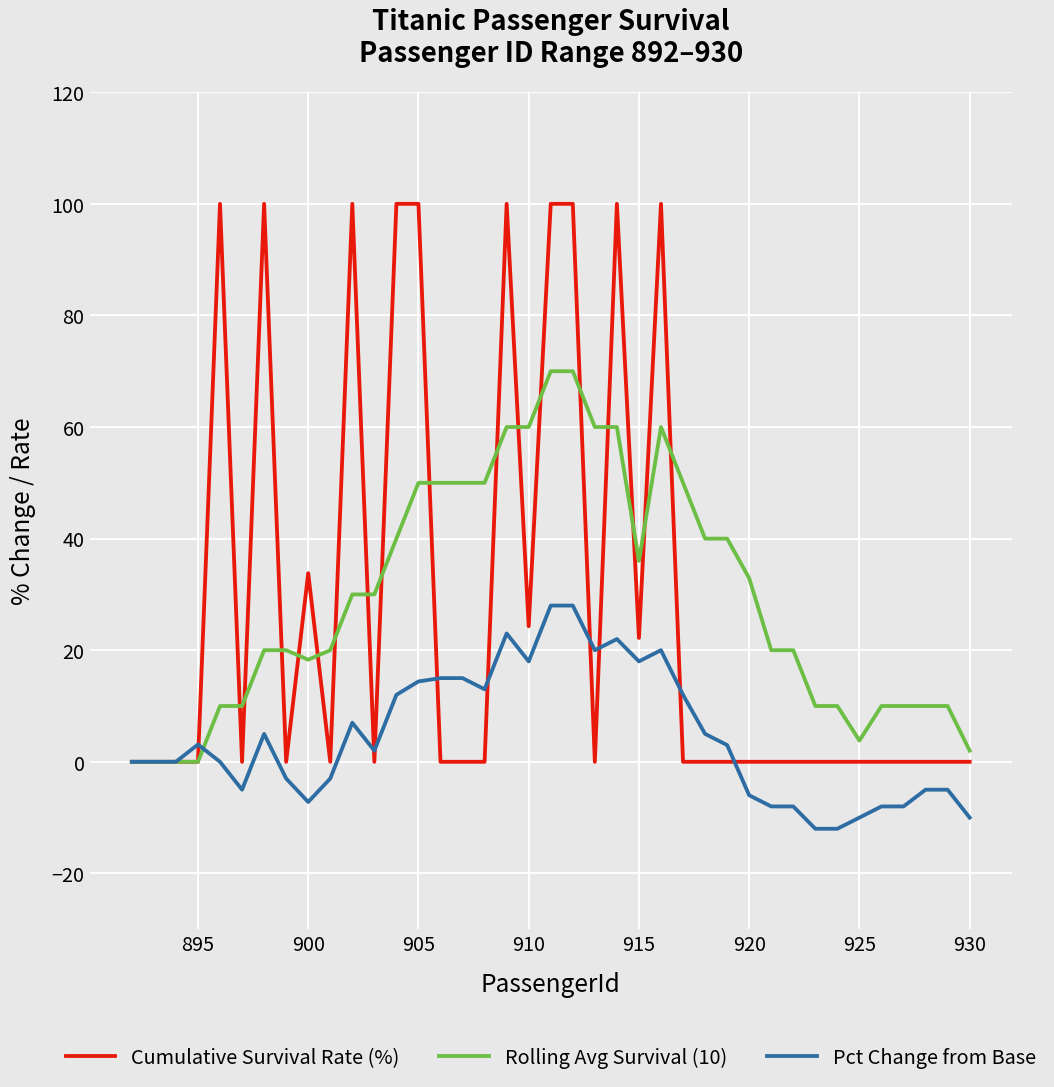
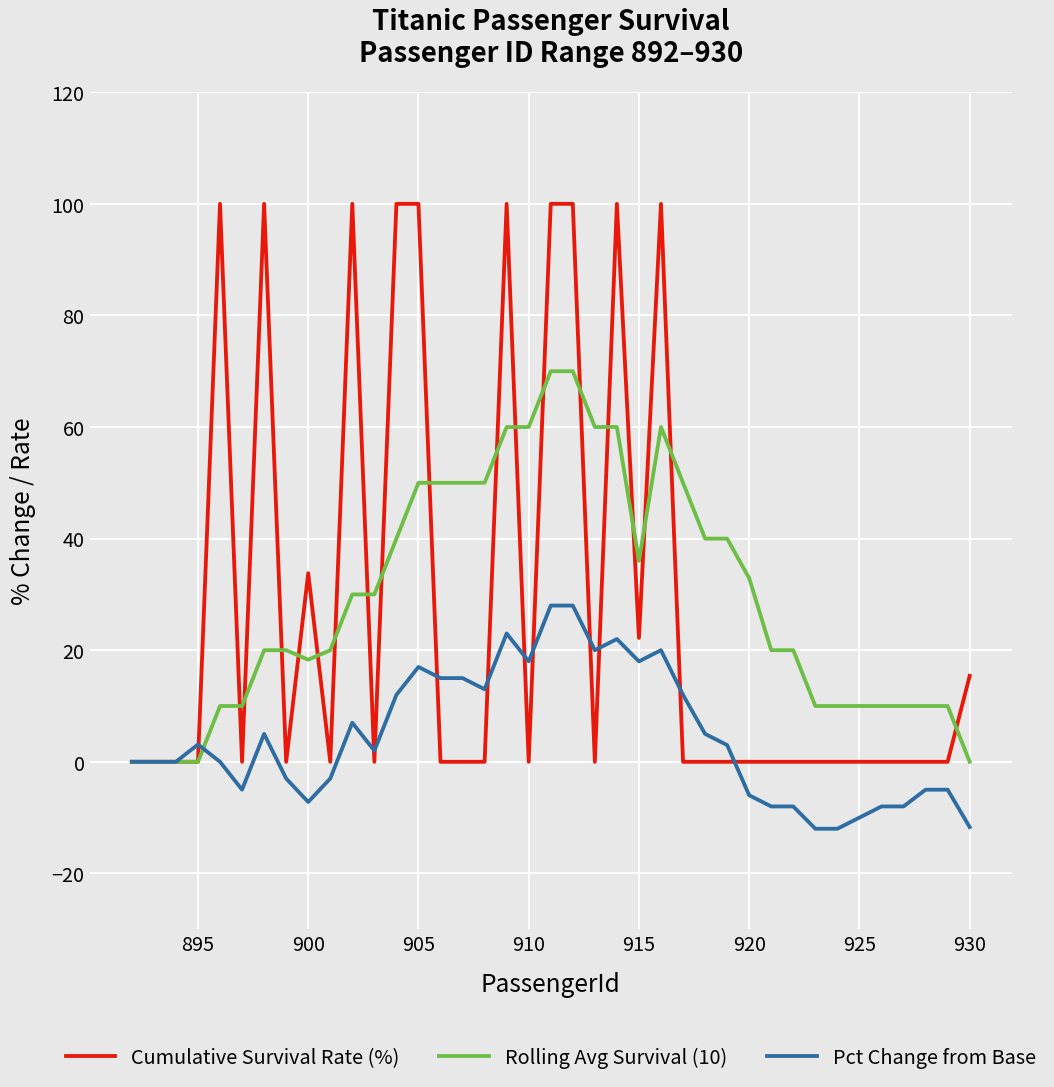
  {
    "Cumulative Survival Rate (%)": {
      "900": 34,
      "905": 100,
-     "910": 24,
+     "910": 0,
      "915": 22,
      "920": 0,
      "925": 0,
-     "930": 0
+     "930": 15
    },
    "Rolling Avg Survival (10)": {
      "900": 18,
      "905": 50,
      "910": 60,
      "915": 36,
      "920": 33,
-     "925": 4,
-     "930": 2
+     "925": 10,
+     "930": 0
    },
    "Pct Change from Base": {
      "895": 3,
      "900": -7,
-     "905": 14,
+     "905": 17,
      "910": 18,
      "915": 18,
      "920": -6,
      "925": -10,
-     "930": -10
+     "930": -12
    }
  }
